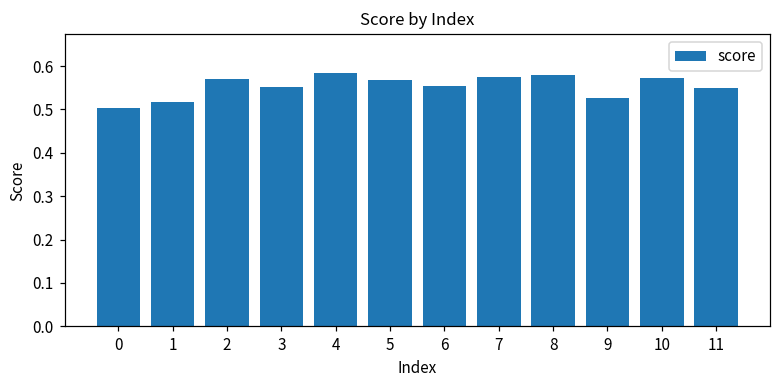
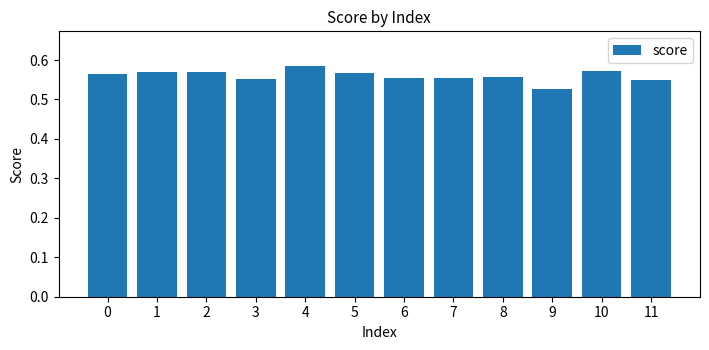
  {
-   "0": 0.50,
-   "1": 0.52,
+   "0": 0.57,
+   "1": 0.57,
    "2": 0.57,
    "3": 0.55,
    "4": 0.58,
    "5": 0.57,
    "6": 0.55,
-   "7": 0.58,
-   "8": 0.58,
+   "7": 0.56,
+   "8": 0.56,
    "9": 0.53,
    "10": 0.57,
    "11": 0.55
  }
